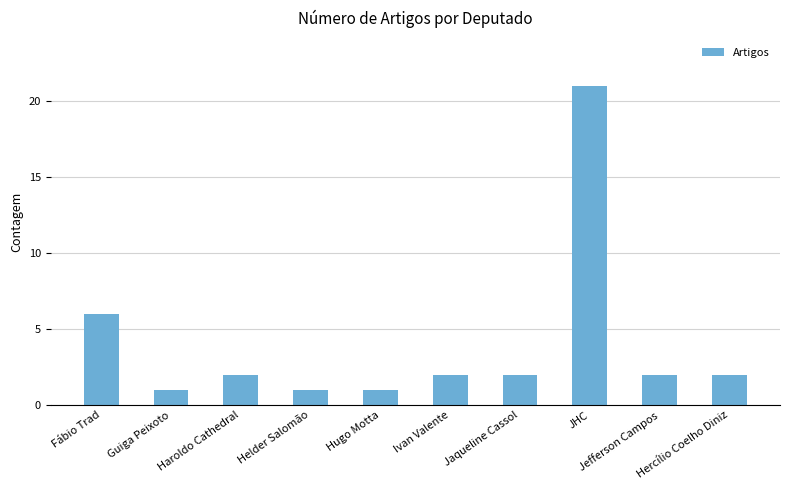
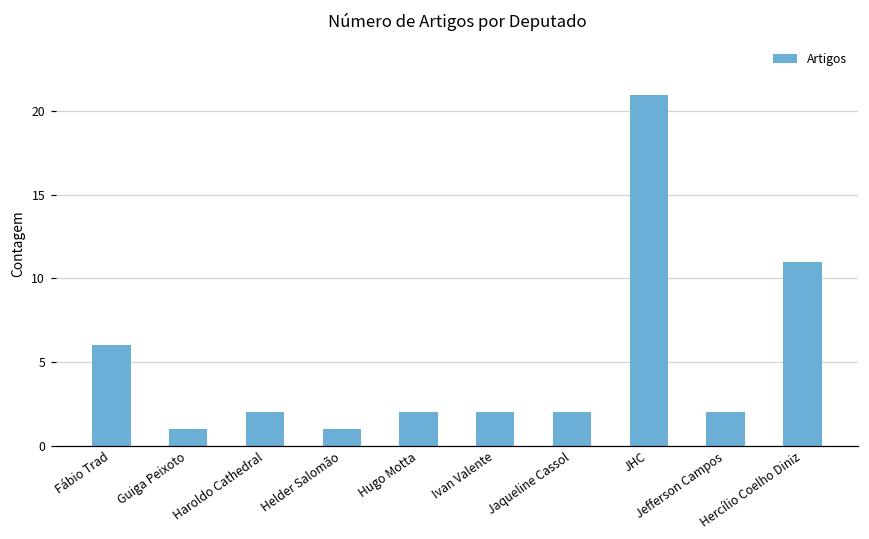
  {
    "Fábio Trad": 6,
    "Guiga Peixoto": 1,
    "Haroldo Cathedral": 2,
    "Helder Salomão": 1,
-   "Hugo Motta": 1,
+   "Hugo Motta": 2,
    "Ivan Valente": 2,
    "Jaqueline Cassol": 2,
    "JHC": 21,
    "Jefferson Campos": 2,
-   "Hercílio Coelho Diniz": 2
+   "Hercílio Coelho Diniz": 11
  }
